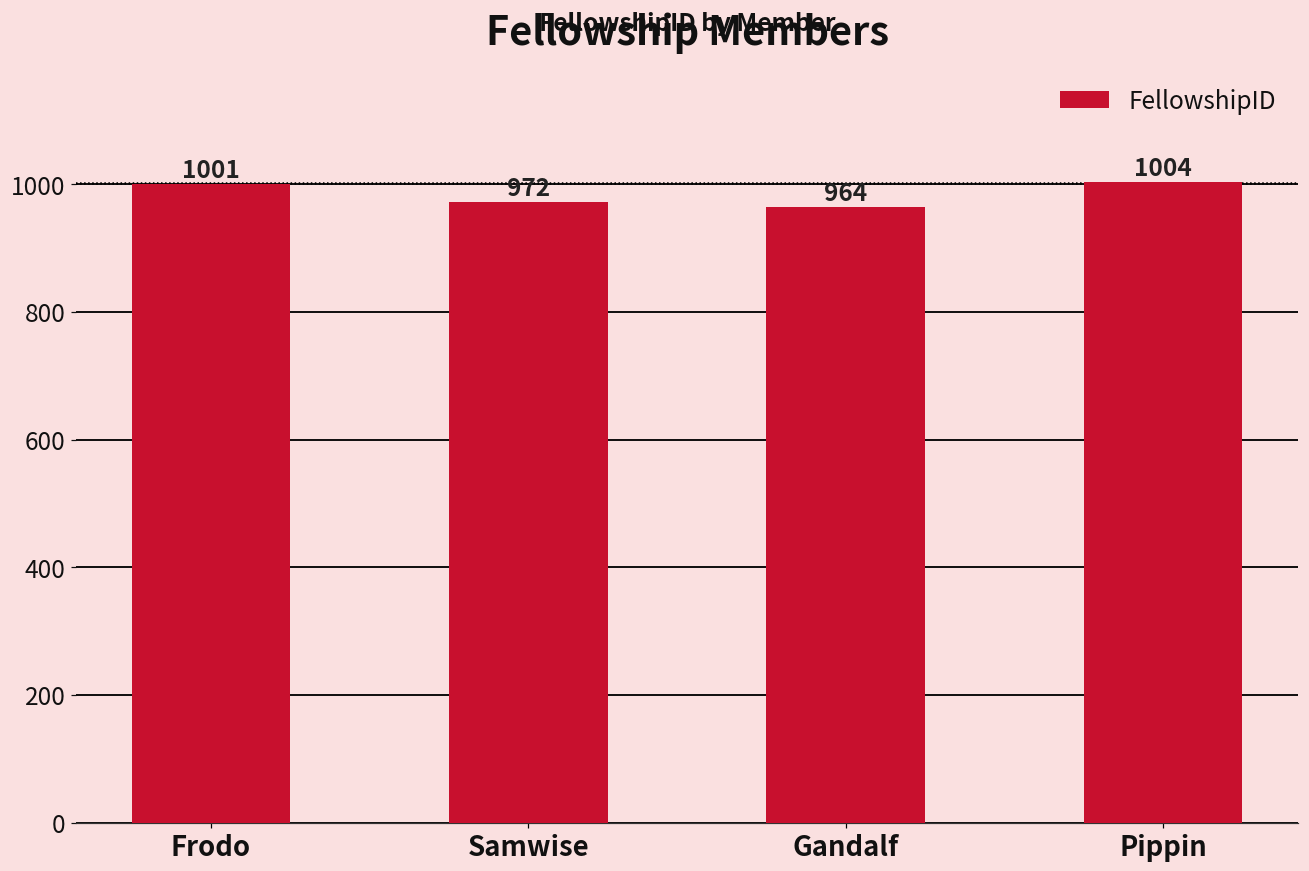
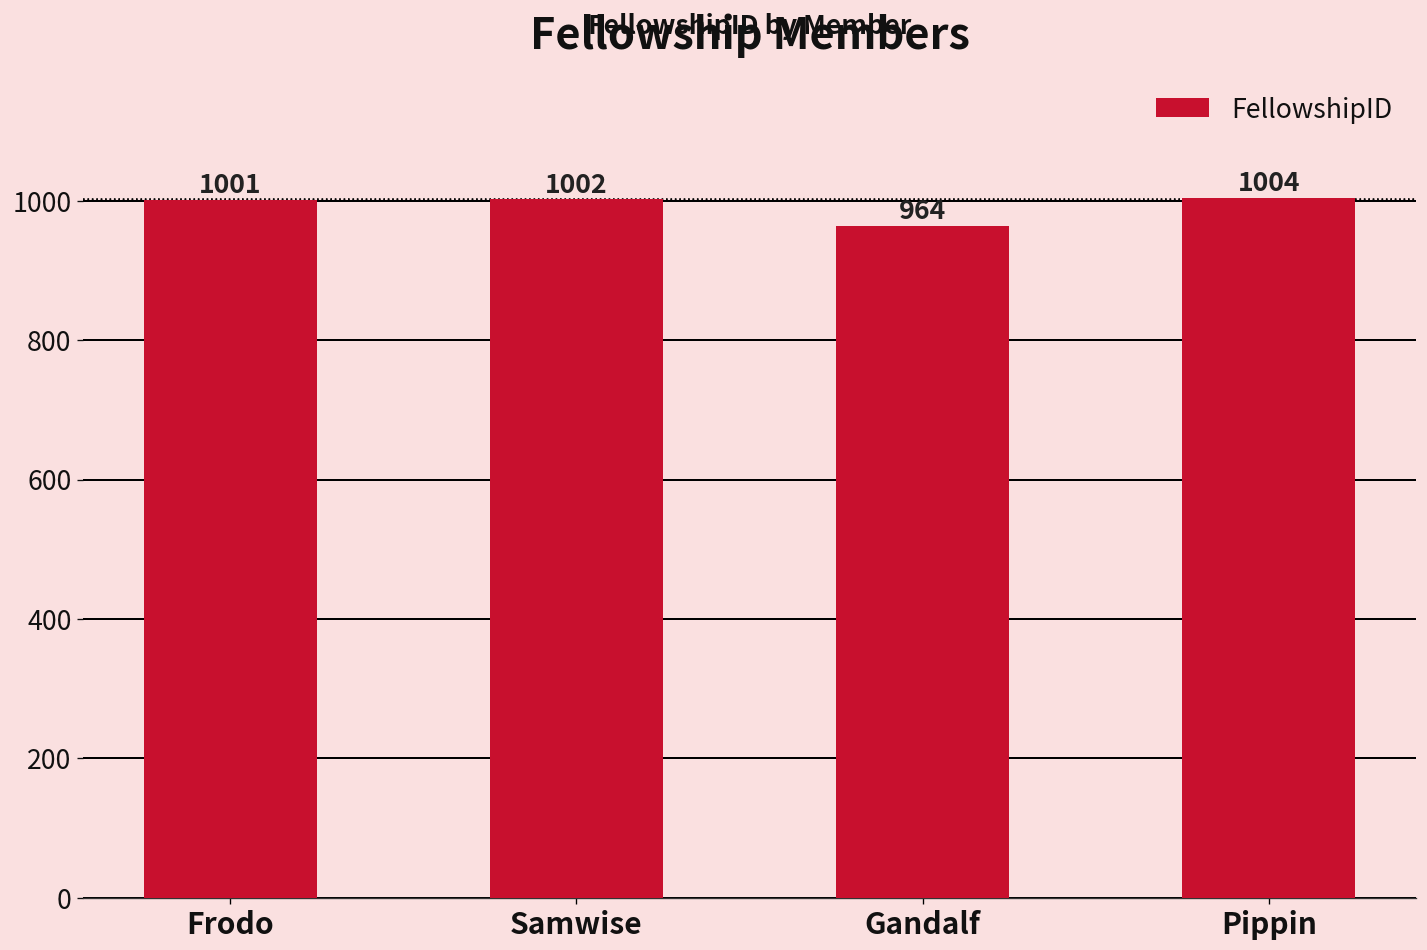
  {
    "Frodo": 1001,
-   "Samwise": 972,
+   "Samwise": 1002,
    "Gandalf": 964,
    "Pippin": 1004
  }
